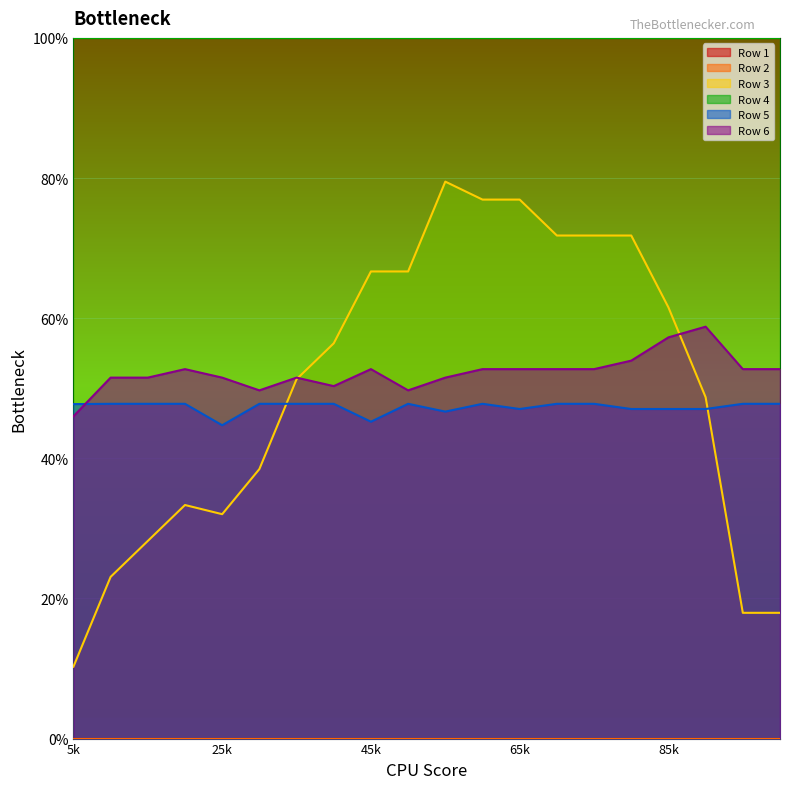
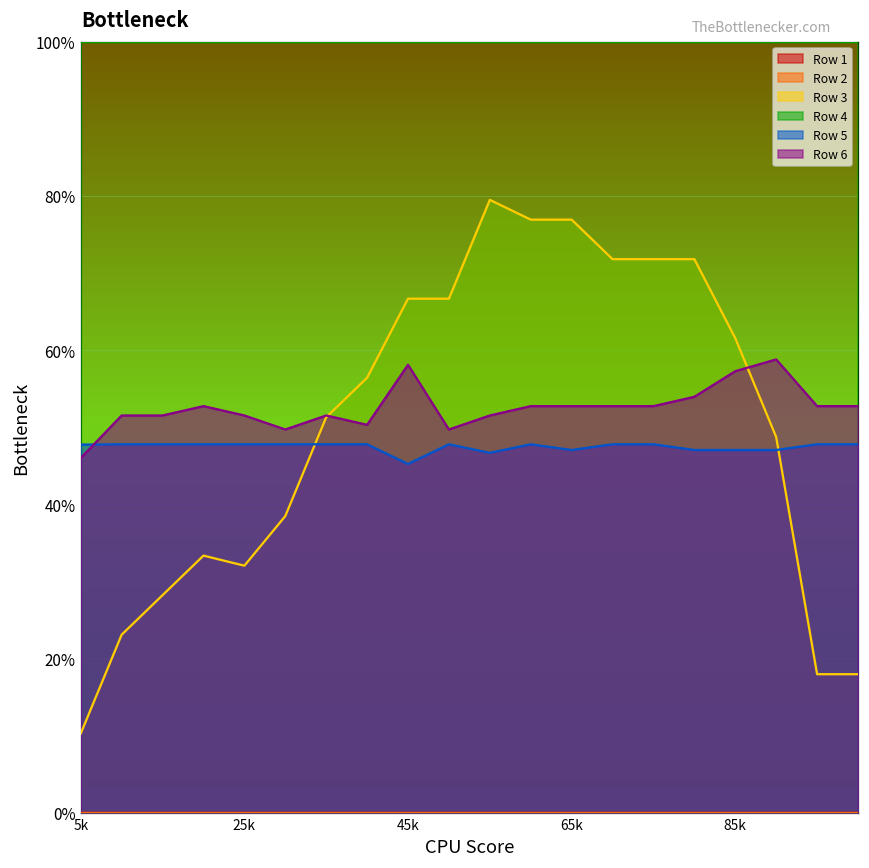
  {
    "Row 3": {
      "5k": "10%",
      "25k": "32%",
      "45k": "67%",
      "65k": "77%",
      "85k": "62%"
    },
    "Row 4": {
      "5k": "100%",
      "25k": "100%",
      "45k": "100%",
      "65k": "100%",
      "85k": "100%"
    },
    "Row 5": {
      "5k": "48%",
-     "25k": "45%",
+     "25k": "48%",
      "45k": "45%",
      "65k": "47%",
      "85k": "47%"
    },
    "Row 6": {
      "5k": "46%",
      "25k": "52%",
-     "45k": "53%",
+     "45k": "58%",
      "65k": "53%",
      "85k": "57%"
    }
  }
